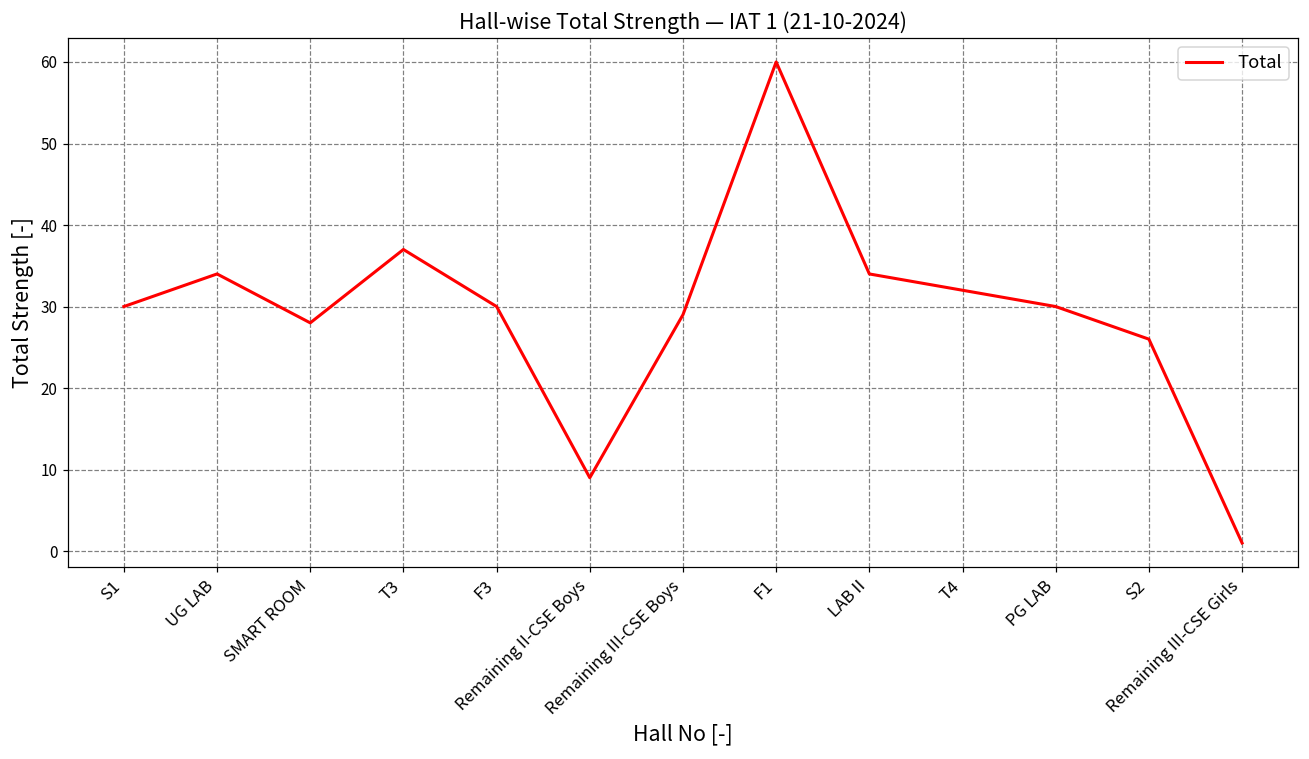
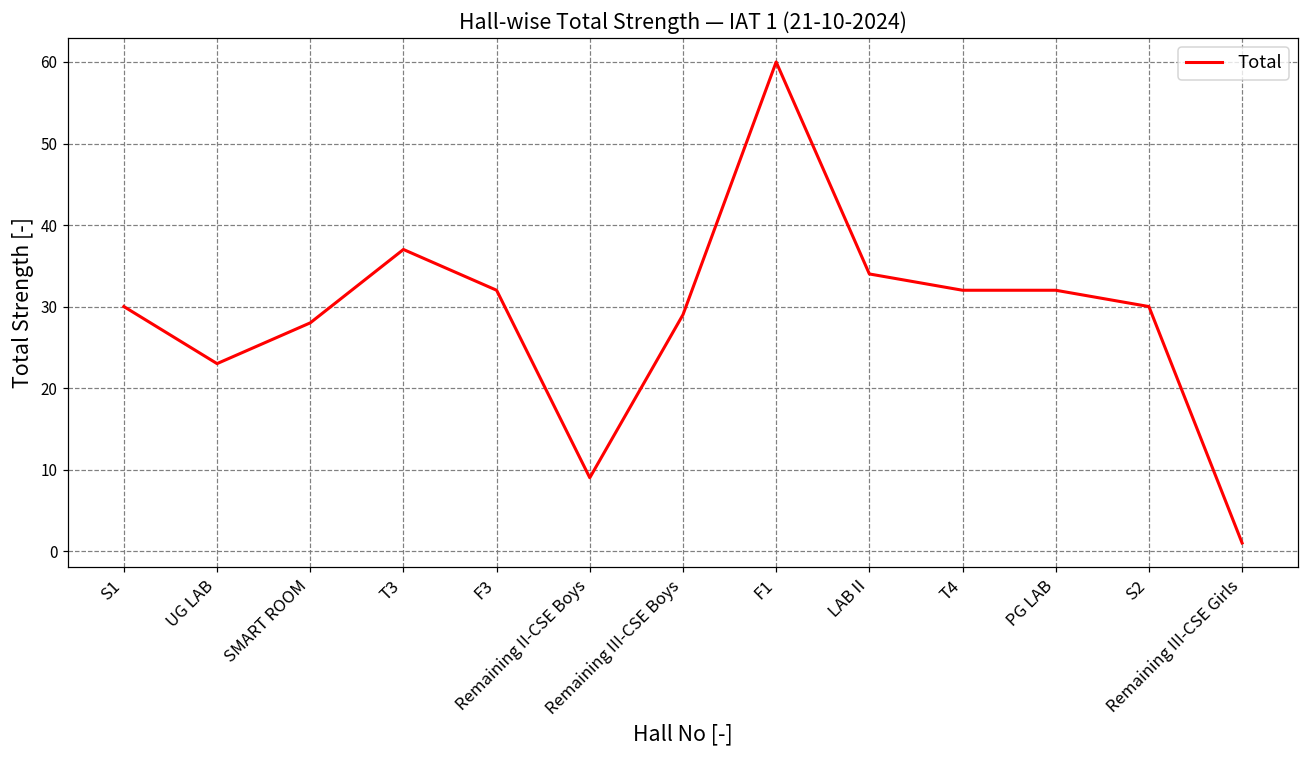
  {
    "S1": 30,
-   "UG LAB": 34,
+   "UG LAB": 23,
    "SMART ROOM": 28,
    "T3": 37,
-   "F3": 30,
+   "F3": 32,
    "Remaining II-CSE Boys": 9,
    "Remaining III-CSE Boys": 29,
    "F1": 60,
    "LAB II": 34,
    "T4": 32,
-   "PG LAB": 30,
-   "S2": 26,
+   "PG LAB": 32,
+   "S2": 30,
    "Remaining III-CSE Girls": 1
  }
